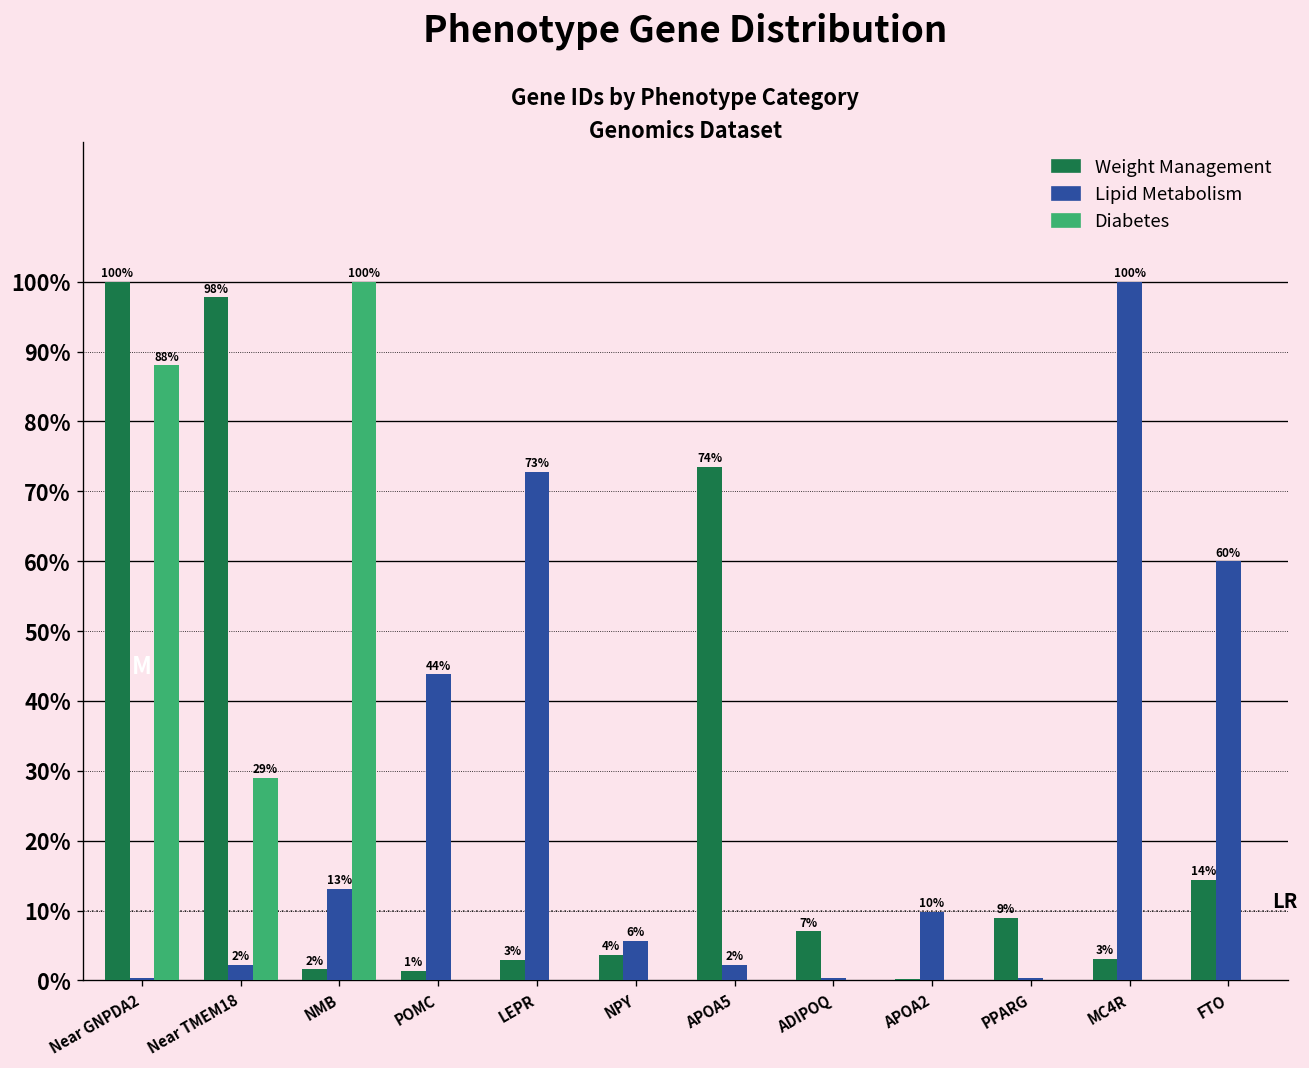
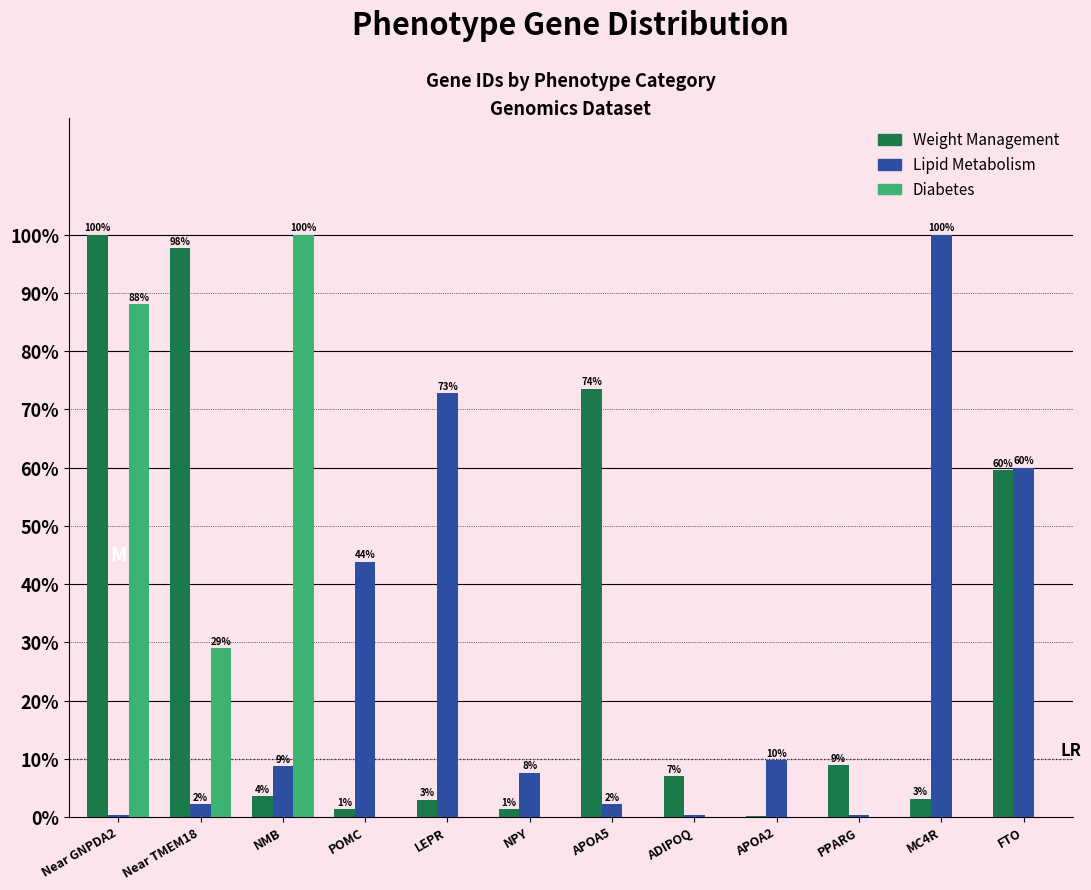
  {
    "Weight Management": {
      "Near GNPDA2": "100%",
      "Near TMEM18": "98%",
-     "NMB": "2%",
+     "NMB": "4%",
      "POMC": "1%",
      "LEPR": "3%",
-     "NPY": "4%",
+     "NPY": "1%",
      "APOA5": "74%",
      "ADIPOQ": "7%",
      "PPARG": "9%",
      "MC4R": "3%",
-     "FTO": "14%"
+     "FTO": "60%"
    },
    "Lipid Metabolism": {
      "Near TMEM18": "2%",
-     "NMB": "13%",
+     "NMB": "9%",
      "POMC": "44%",
      "LEPR": "73%",
-     "NPY": "6%",
+     "NPY": "8%",
      "APOA5": "2%",
      "APOA2": "10%",
      "MC4R": "100%",
      "FTO": "60%"
    },
    "Diabetes": {
      "Near GNPDA2": "88%",
      "Near TMEM18": "29%",
      "NMB": "100%"
    }
  }
